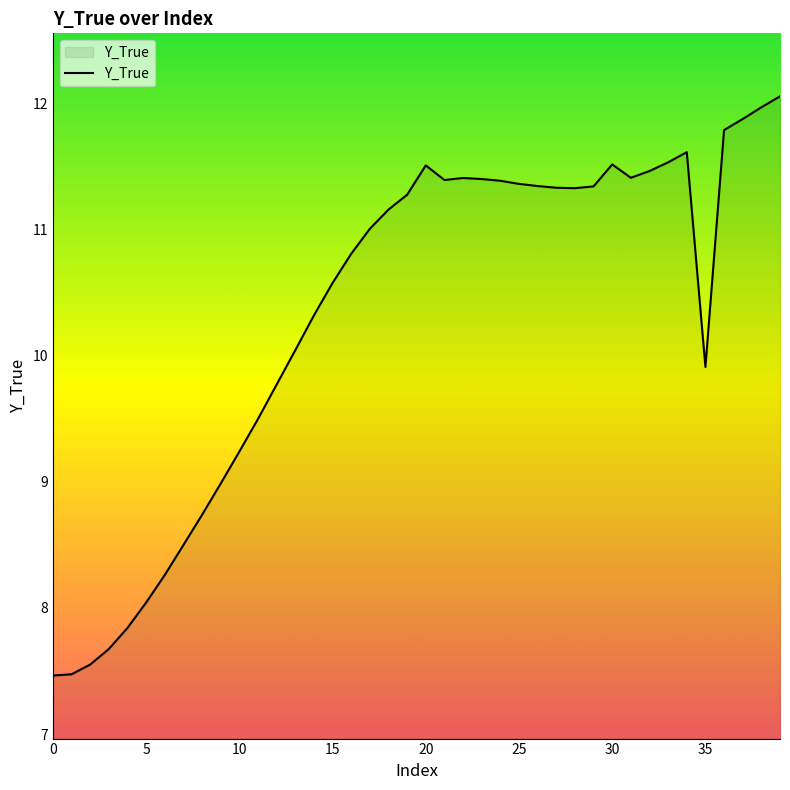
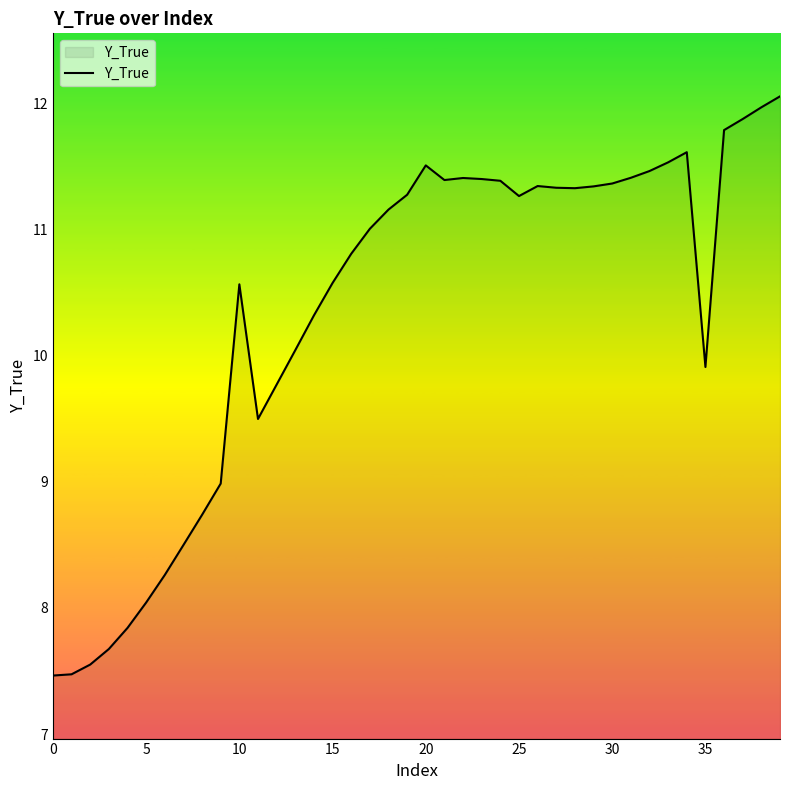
  {
    "0": 7.46,
    "5": 8.04,
-   "10": 9.24,
+   "10": 10.57,
    "15": 10.58,
    "20": 11.51,
-   "25": 11.36,
-   "30": 11.52,
+   "25": 11.27,
+   "30": 11.37,
    "35": 9.91
  }
